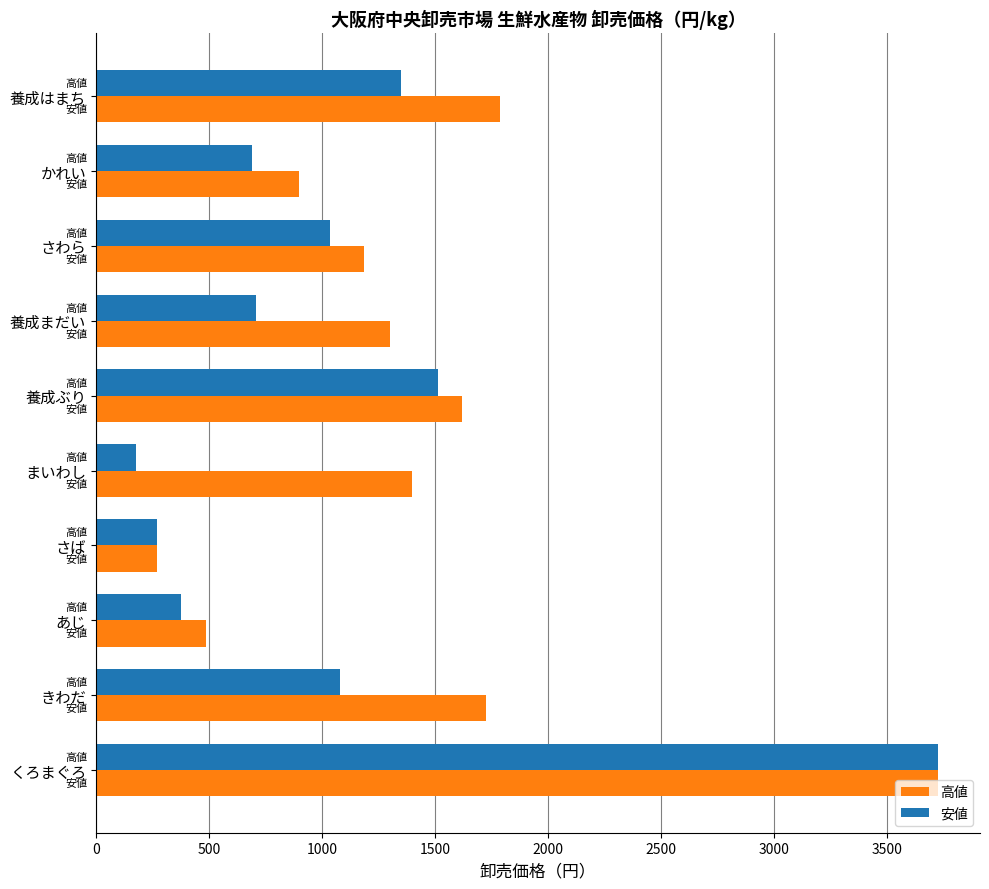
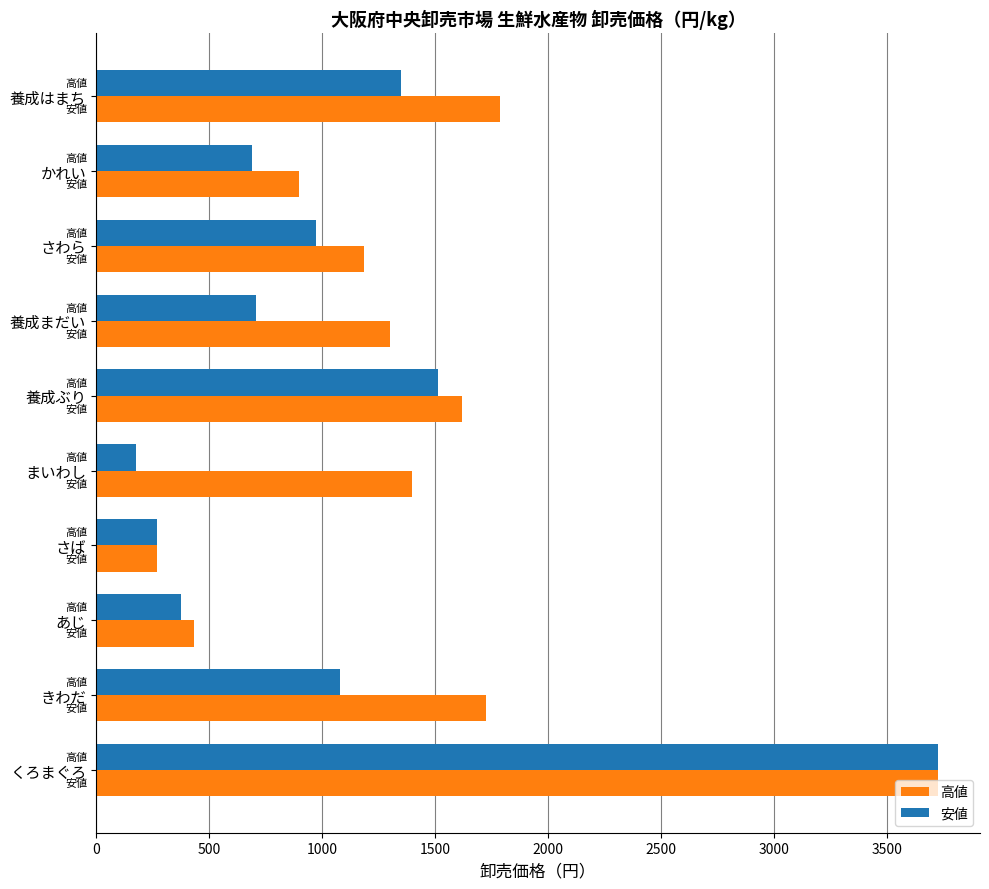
  {
    "高値": {
      "養成はまち": 1790,
      "かれい": 900,
      "さわら": 1190,
      "養成まだい": 1300,
      "養成ぶり": 1620,
      "まいわし": 1400,
      "さば": 270,
-     "あじ": 490,
+     "あじ": 440,
      "きわだ": 1730
    },
    "安値": {
      "養成はまち": 1350,
      "かれい": 690,
-     "さわら": 1040,
+     "さわら": 970,
      "養成まだい": 710,
      "養成ぶり": 1510,
      "まいわし": 180,
      "さば": 270,
      "あじ": 380,
      "きわだ": 1080,
      "くろまぐろ": 3730
    }
  }
